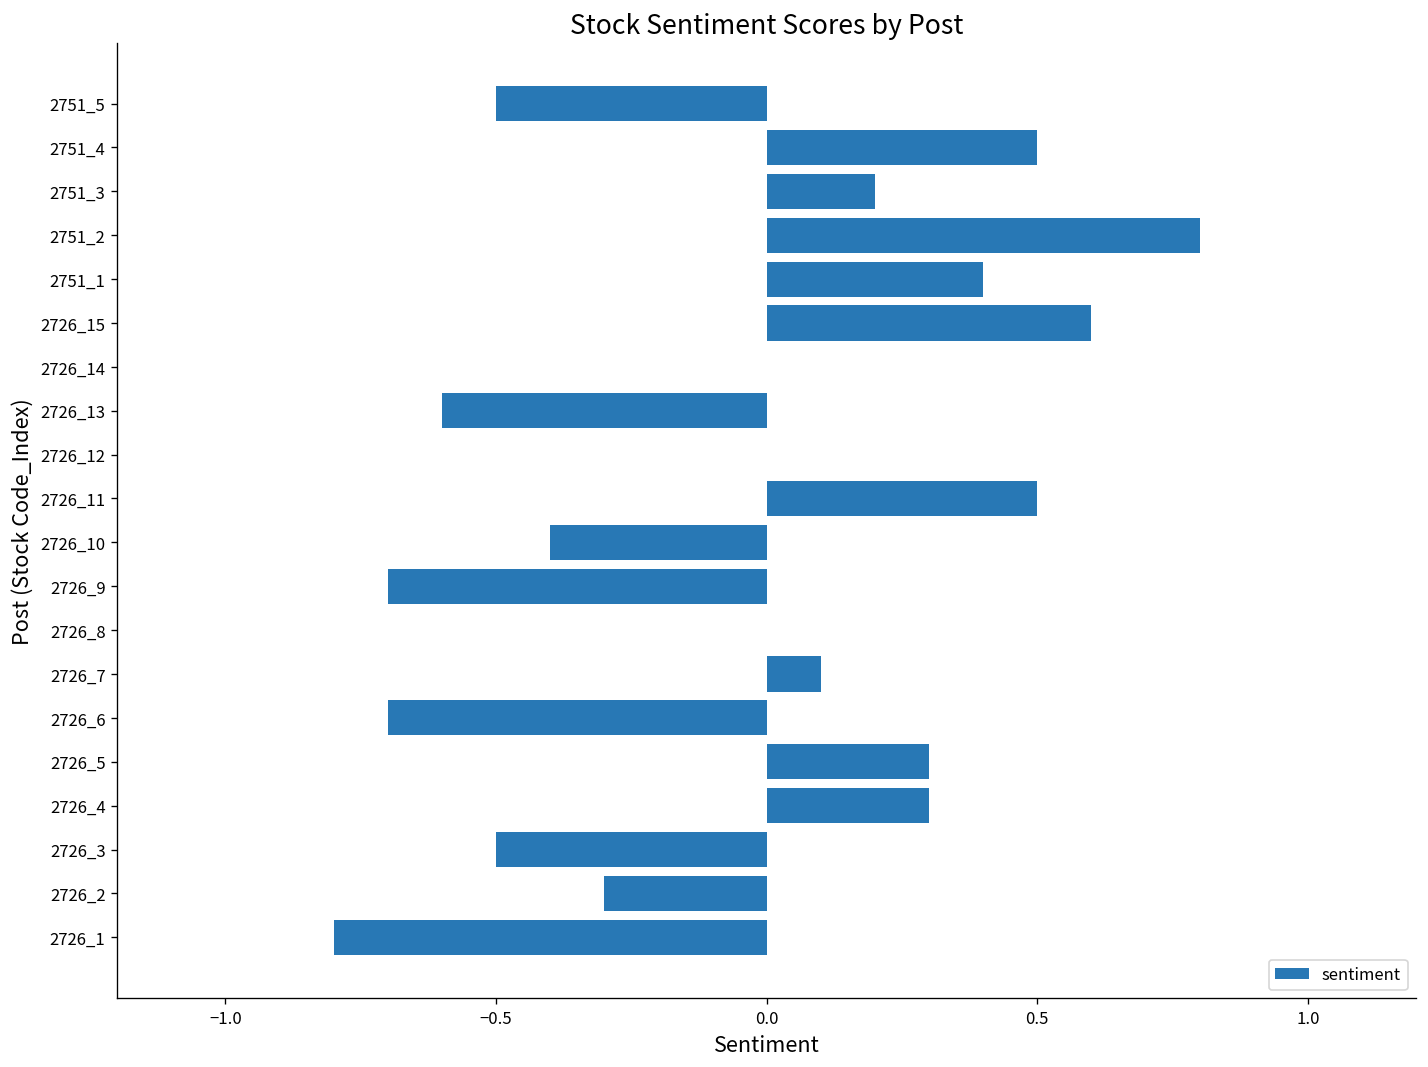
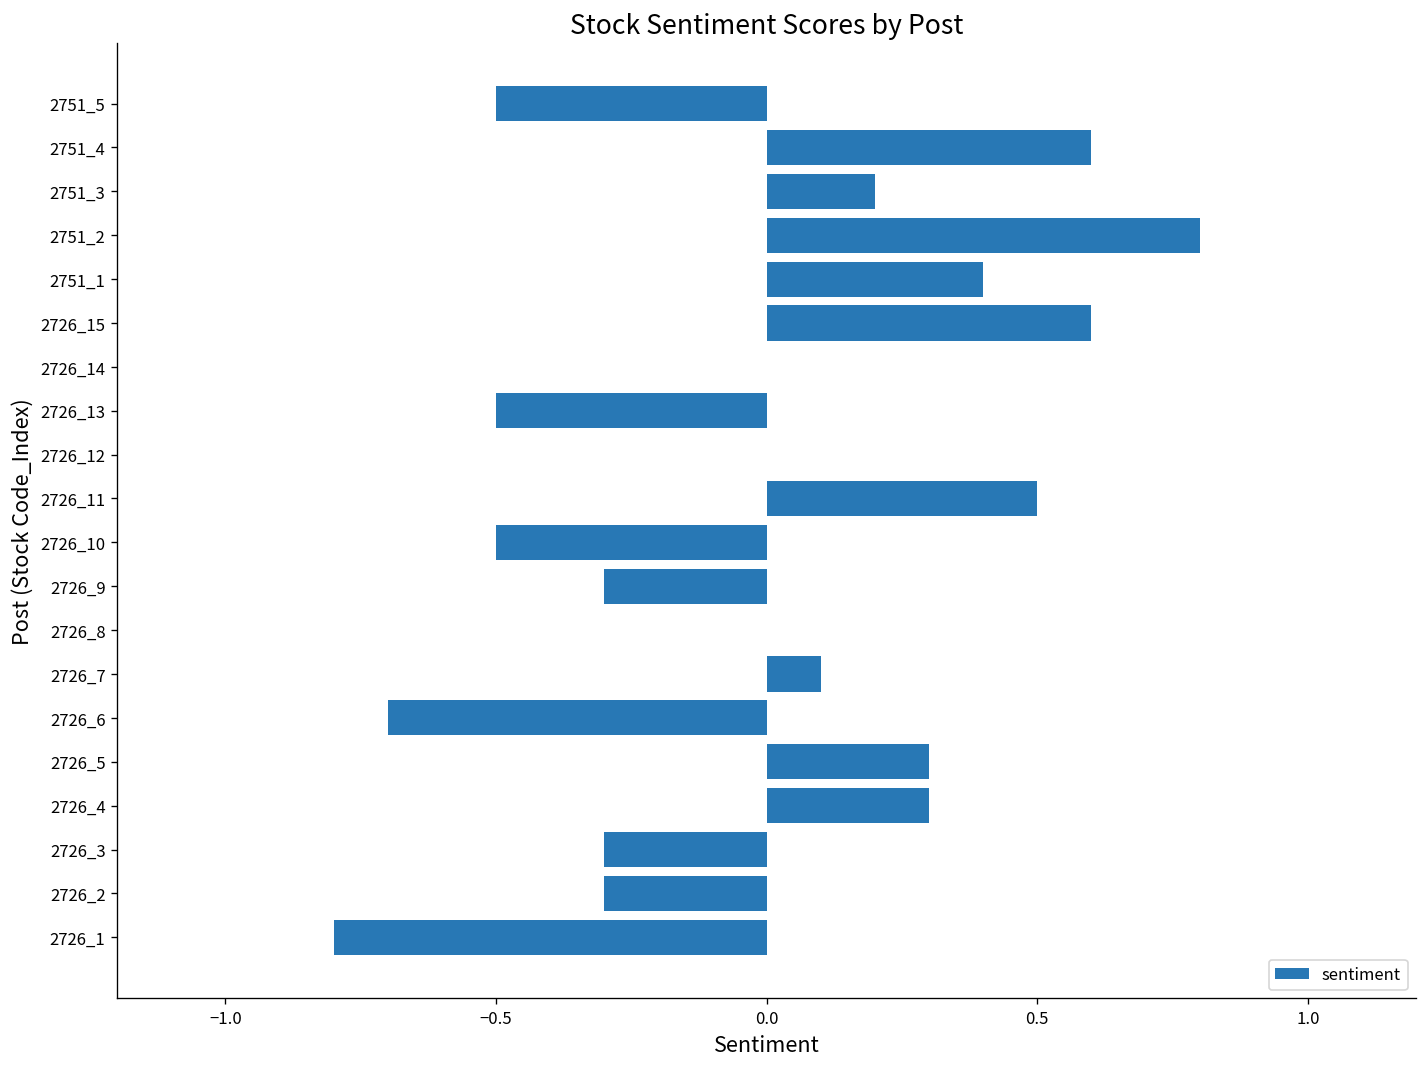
  {
    "2751_5": -0.5,
-   "2751_4": 0.5,
+   "2751_4": 0.6,
    "2751_3": 0.2,
    "2751_2": 0.8,
    "2751_1": 0.4,
    "2726_15": 0.6,
    "2726_14": 0.0,
-   "2726_13": -0.6,
+   "2726_13": -0.5,
    "2726_12": 0.0,
    "2726_11": 0.5,
-   "2726_10": -0.4,
-   "2726_9": -0.7,
+   "2726_10": -0.5,
+   "2726_9": -0.3,
    "2726_8": 0.0,
    "2726_7": 0.1,
    "2726_6": -0.7,
    "2726_5": 0.3,
    "2726_4": 0.3,
-   "2726_3": -0.5,
+   "2726_3": -0.3,
    "2726_2": -0.3,
    "2726_1": -0.8
  }
